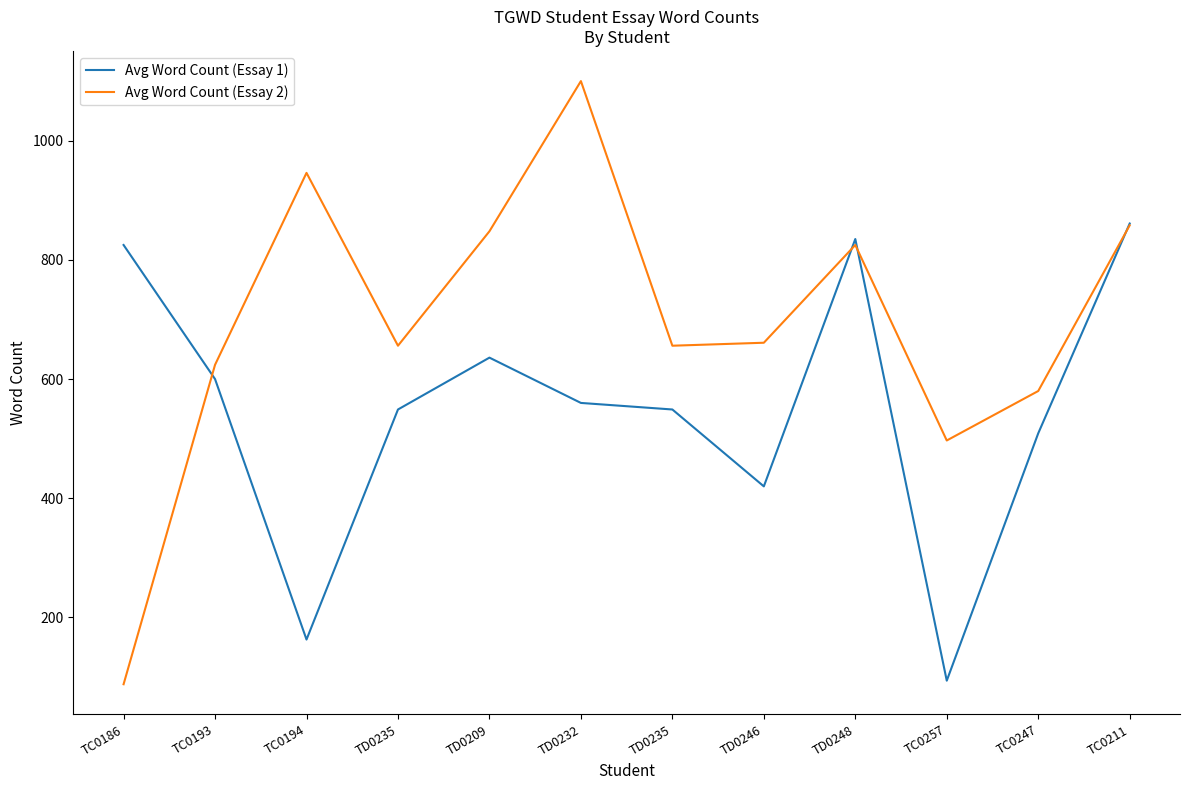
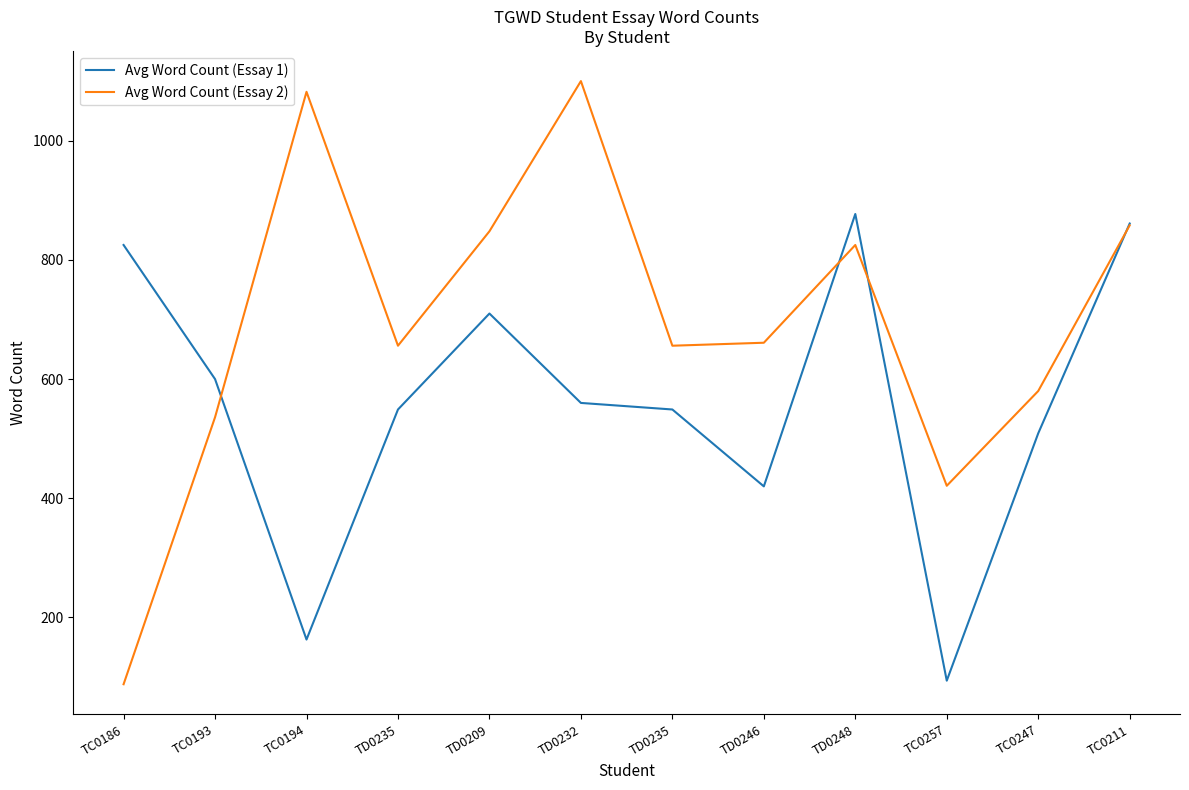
  {
    "Avg Word Count (Essay 1)": {
      "TC0186": 830,
      "TC0193": 600,
      "TC0194": 160,
-     "TD0209": 640,
+     "TD0209": 710,
      "TD0232": 560,
      "TD0246": 420,
-     "TD0248": 840,
+     "TD0248": 880,
      "TC0257": 90,
      "TC0247": 510
    },
    "Avg Word Count (Essay 2)": {
      "TC0186": 90,
-     "TC0193": 620,
-     "TC0194": 950,
+     "TC0193": 540,
+     "TC0194": 1080,
      "TD0209": 850,
      "TD0232": 1100,
      "TD0246": 660,
      "TD0248": 830,
-     "TC0257": 500,
+     "TC0257": 420,
      "TC0247": 580
    }
  }
